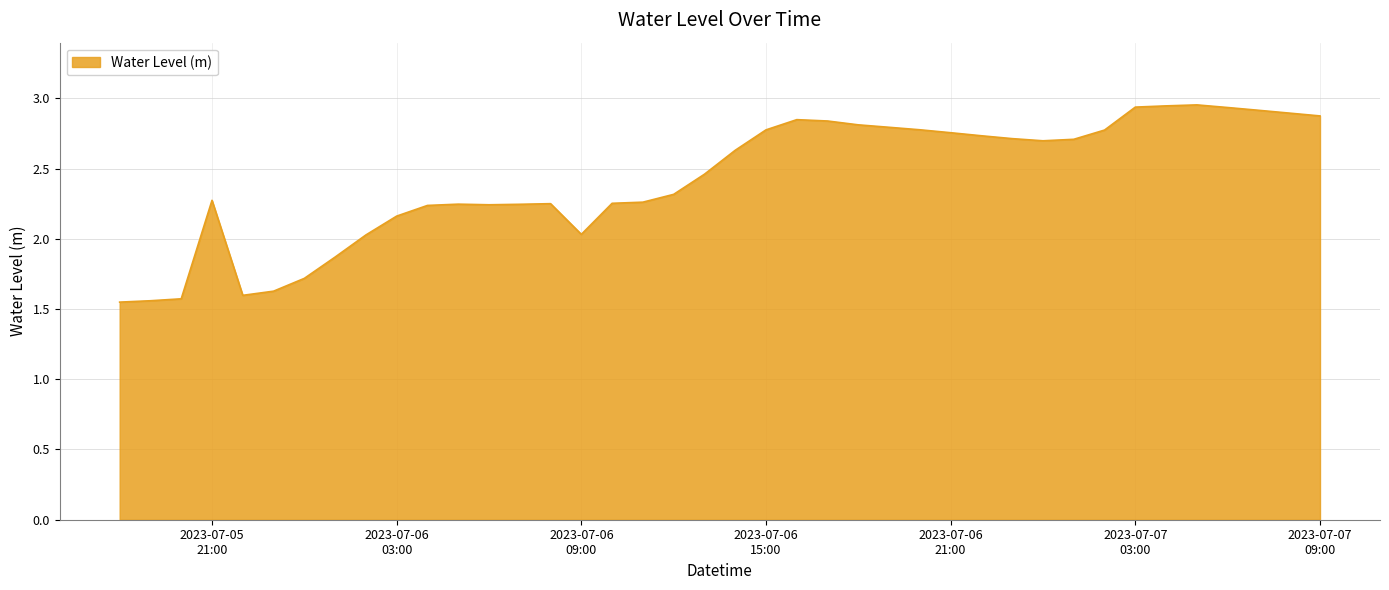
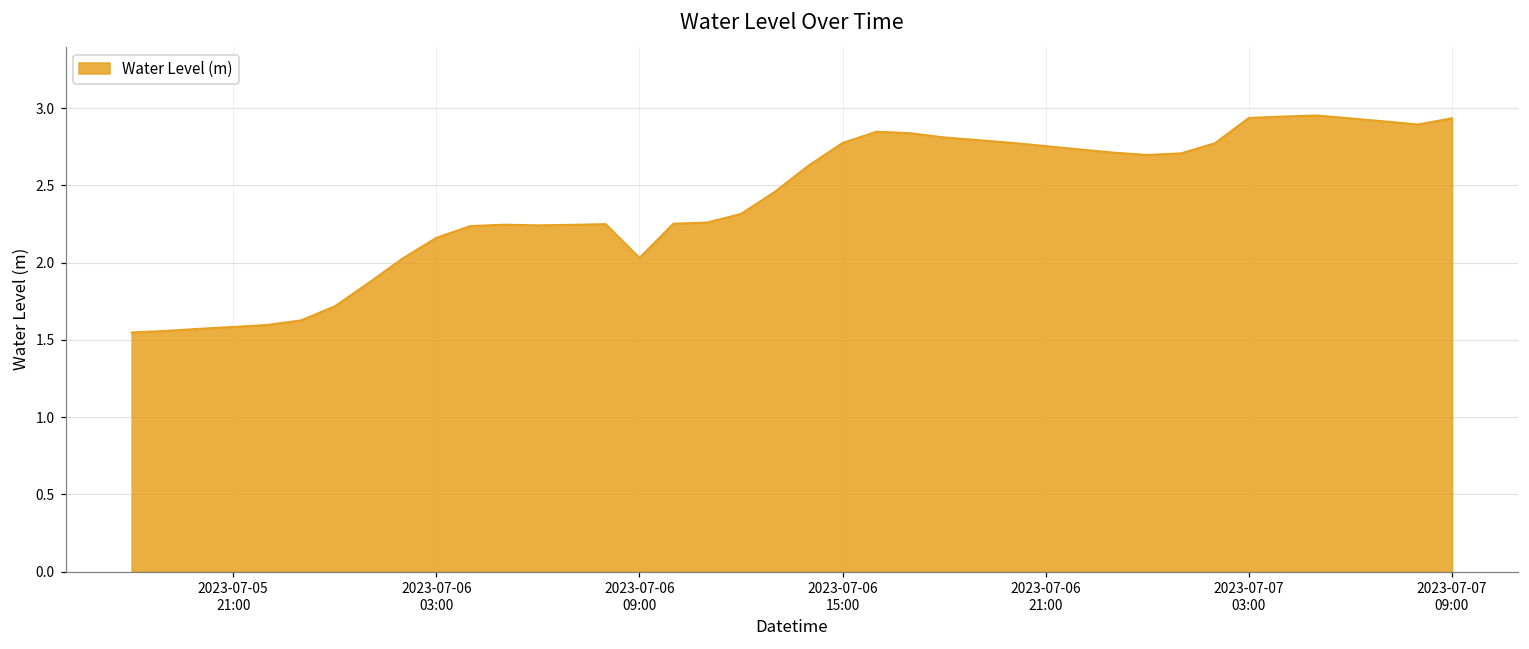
  {
-   "2023-07-05 21:00": 2.27,
+   "2023-07-05 21:00": 1.58,
    "2023-07-06 03:00": 2.16,
    "2023-07-06 09:00": 2.03,
    "2023-07-06 15:00": 2.78,
    "2023-07-06 21:00": 2.76,
    "2023-07-07 03:00": 2.94,
-   "2023-07-07 09:00": 2.87
+   "2023-07-07 09:00": 2.94
  }
